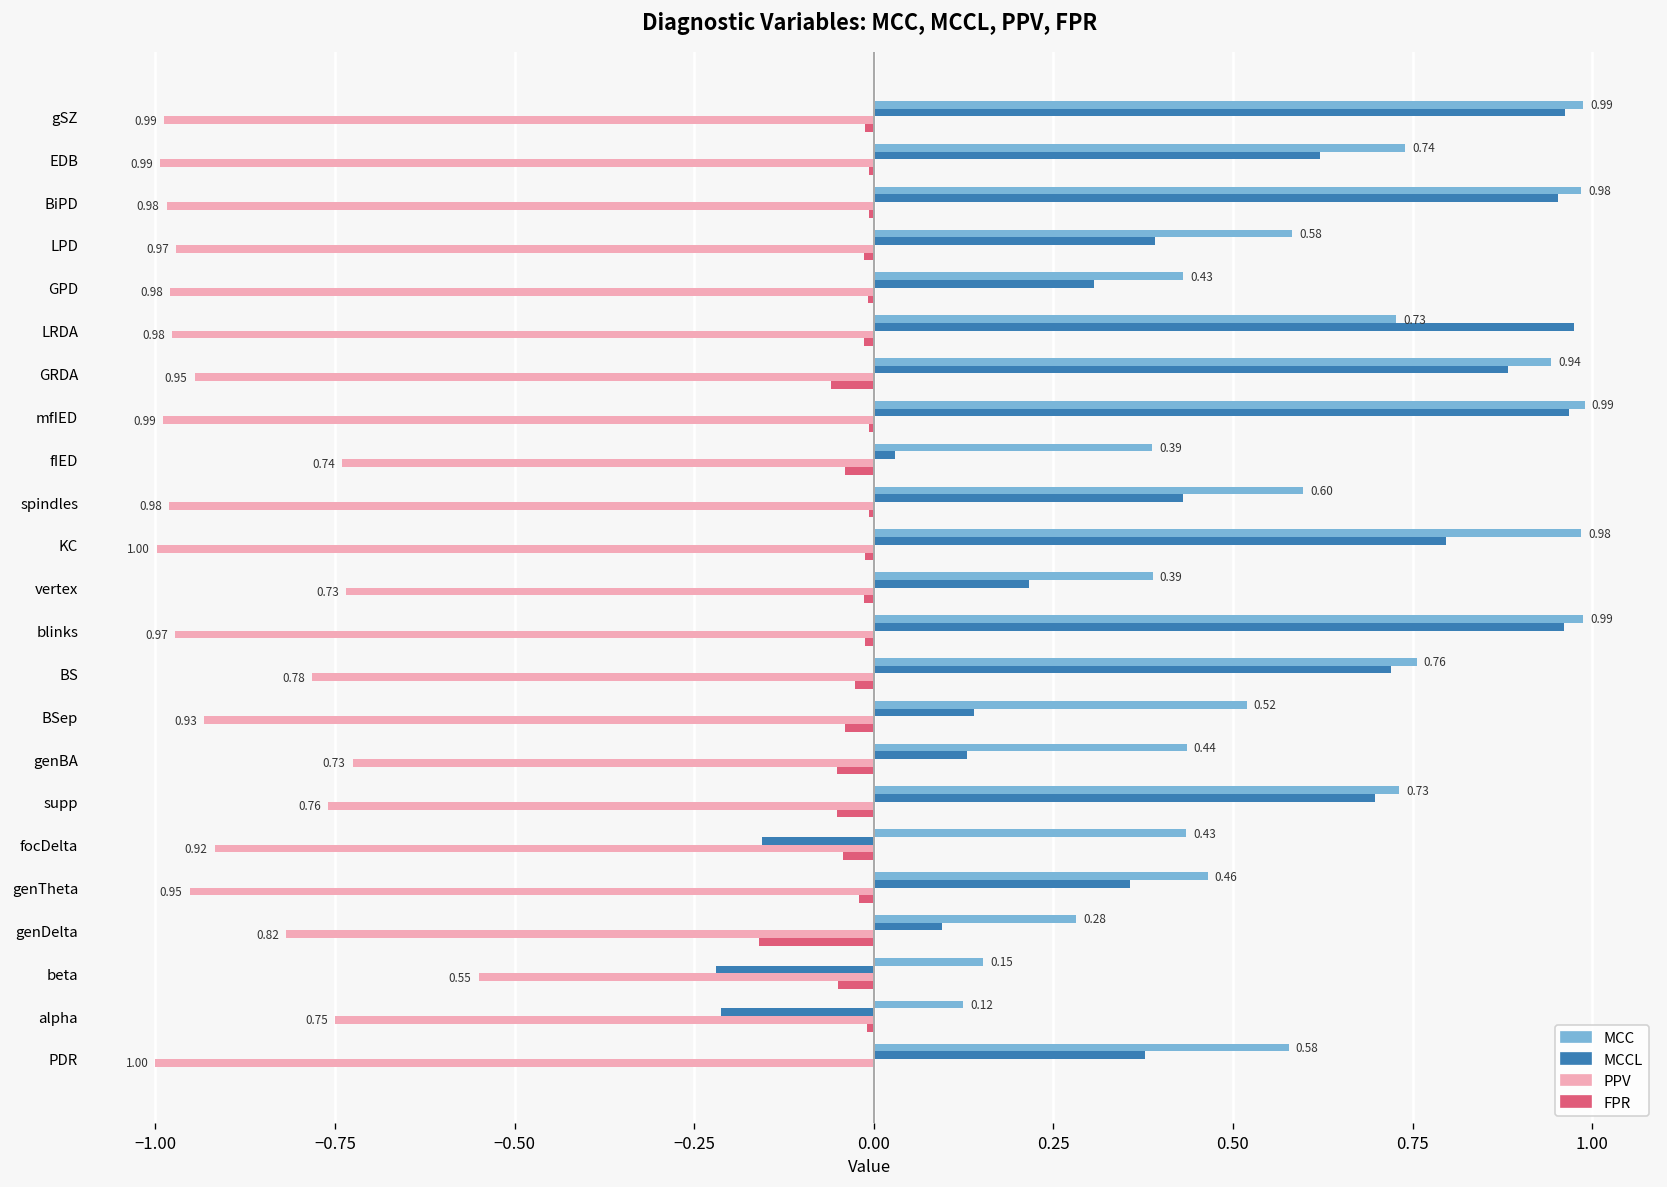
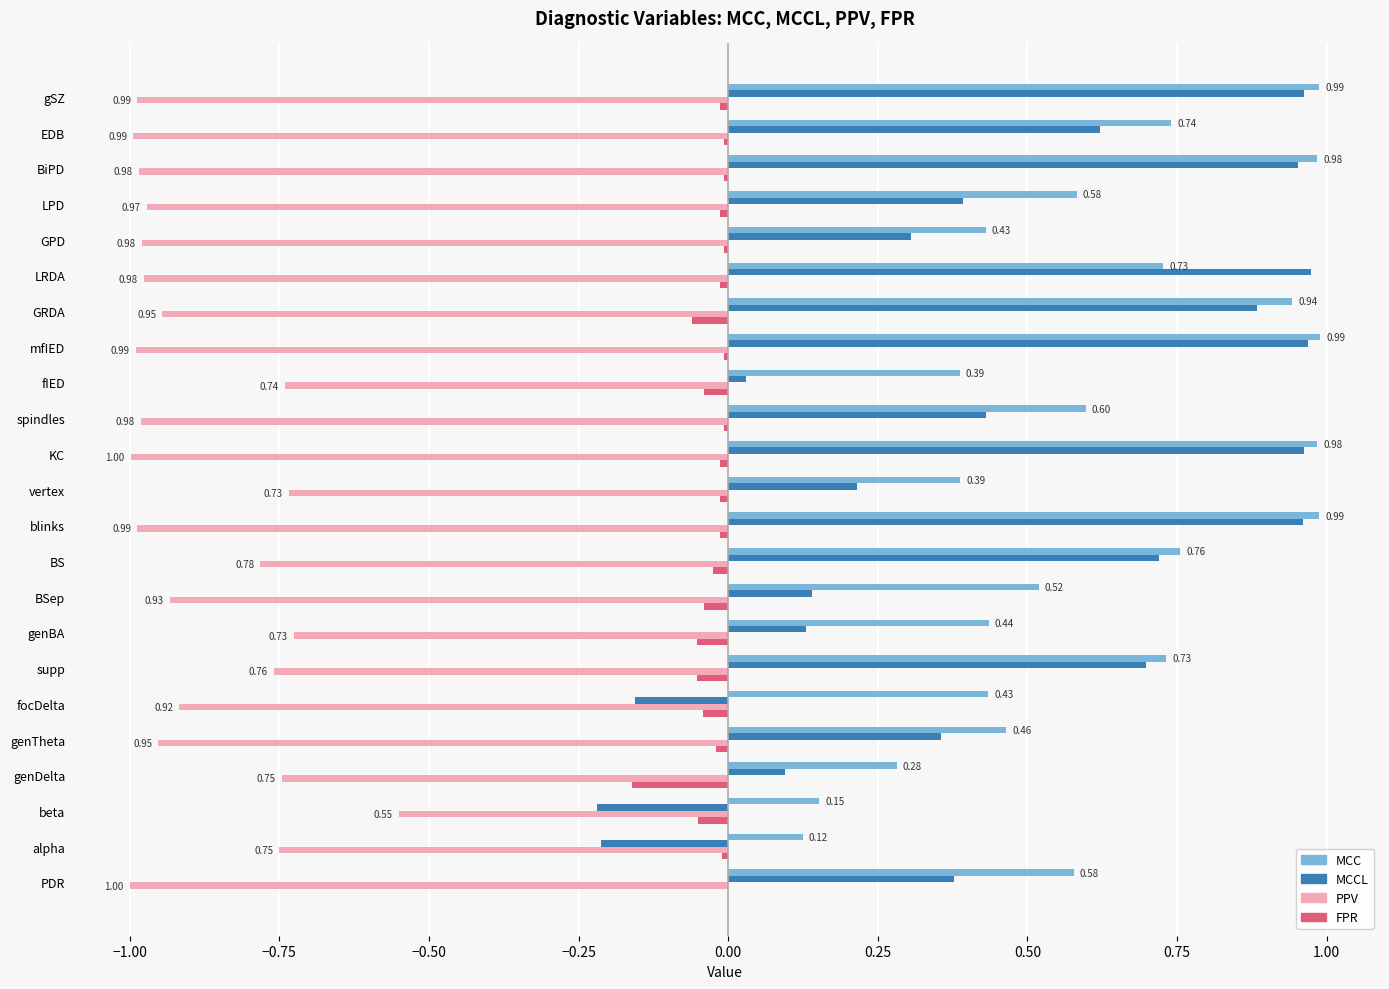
  {
    "MCC": {
      "gSZ": 0.99,
      "EDB": 0.74,
      "BiPD": 0.98,
      "LPD": 0.58,
      "GPD": 0.43,
      "LRDA": 0.73,
      "GRDA": 0.94,
      "mfIED": 0.99,
      "fIED": 0.39,
      "spindles": 0.60,
      "KC": 0.98,
      "vertex": 0.39,
      "blinks": 0.99,
      "BS": 0.76,
      "BSep": 0.52,
      "genBA": 0.44,
      "supp": 0.73,
      "focDelta": 0.43,
      "genTheta": 0.46,
      "genDelta": 0.28,
      "beta": 0.15,
      "alpha": 0.12,
      "PDR": 0.58
    },
    "MCCL": {
      "gSZ": 0.96,
      "EDB": 0.62,
      "BiPD": 0.95,
      "LPD": 0.39,
      "GPD": 0.31,
      "LRDA": 0.97,
      "GRDA": 0.88,
      "mfIED": 0.97,
      "fIED": 0.03,
      "spindles": 0.43,
-     "KC": 0.80,
+     "KC": 0.96,
      "vertex": 0.22,
      "blinks": 0.96,
      "BS": 0.72,
      "BSep": 0.14,
      "genBA": 0.13,
      "supp": 0.70,
      "focDelta": -0.16,
      "genTheta": 0.36,
      "genDelta": 0.10,
      "beta": -0.22,
      "alpha": -0.21,
      "PDR": 0.38
    },
    "PPV": {
-     "blinks": 0.97,
-     "genDelta": 0.82
+     "blinks": 0.99,
+     "genDelta": 0.75
    }
  }
